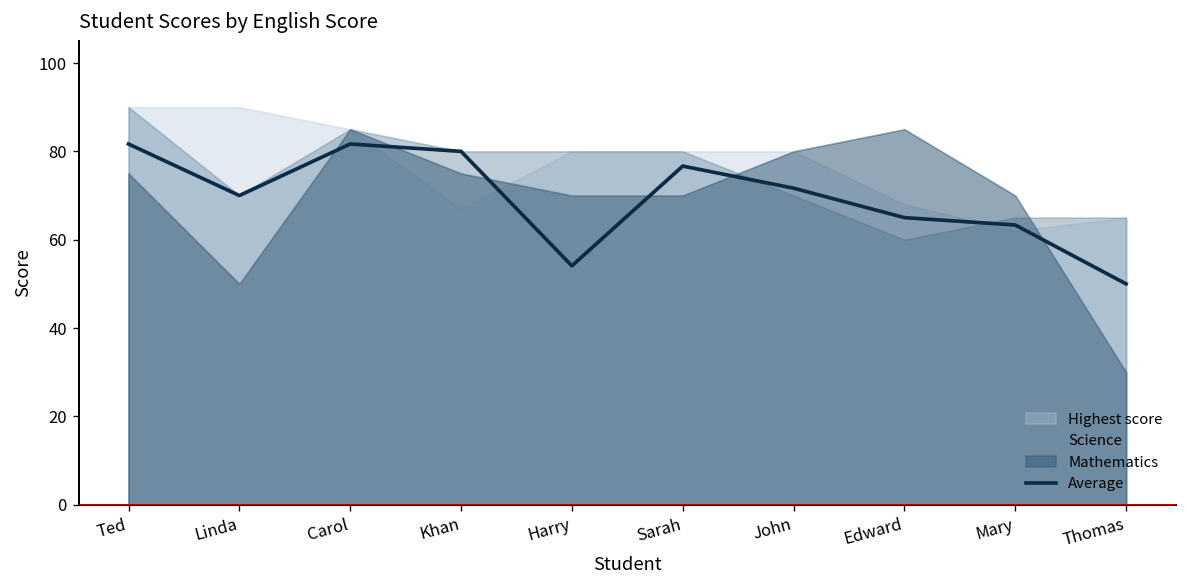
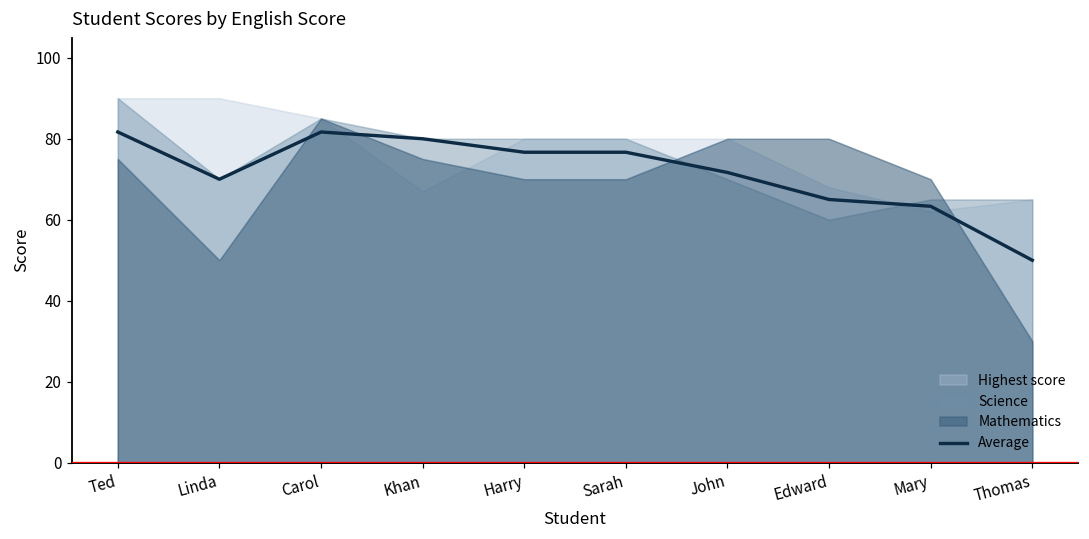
  {
    "Average": {
      "Ted": 82,
      "Carol": 82,
-     "Harry": 54,
+     "Harry": 77,
      "Sarah": 77,
      "John": 72,
      "Edward": 65,
      "Mary": 63,
      "Thomas": 50
    },
    "Highest score": {
      "Linda": 90,
      "Khan": 67,
      "Edward": 68,
      "Mary": 62
    },
    "Science": {
      "John": 70,
      "Edward": 60,
      "Mary": 65
    },
    "Mathematics": {
      "Ted": 75,
      "Linda": 50,
      "Khan": 75,
      "Harry": 70,
      "Sarah": 70,
-     "Edward": 85,
+     "Edward": 80,
      "Mary": 70,
      "Thomas": 30
    }
  }
